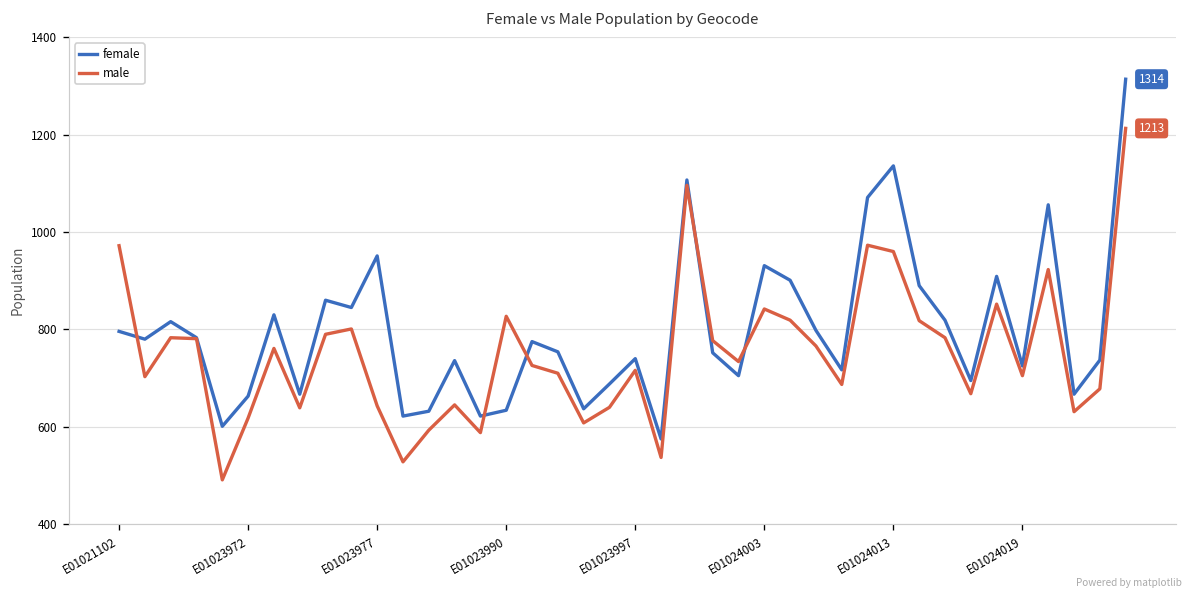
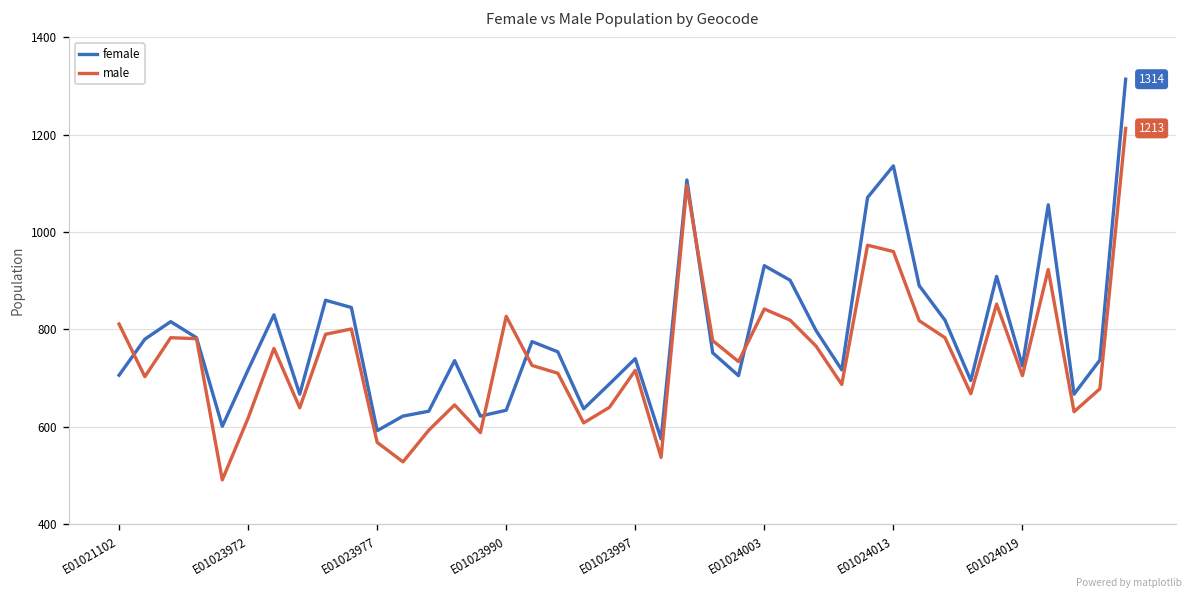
  {
    "female": {
-     "E01021102": 800,
-     "E01023972": 660,
-     "E01023977": 950,
+     "E01021102": 710,
+     "E01023972": 720,
+     "E01023977": 590,
      "E01023990": 630,
      "E01023997": 740,
      "E01024003": 930,
      "E01024013": 1140,
      "E01024019": 730
    },
    "male": {
-     "E01021102": 970,
+     "E01021102": 810,
      "E01023972": 620,
-     "E01023977": 640,
+     "E01023977": 570,
      "E01023990": 830,
      "E01023997": 720,
      "E01024003": 840,
      "E01024013": 960,
      "E01024019": 710
    }
  }
